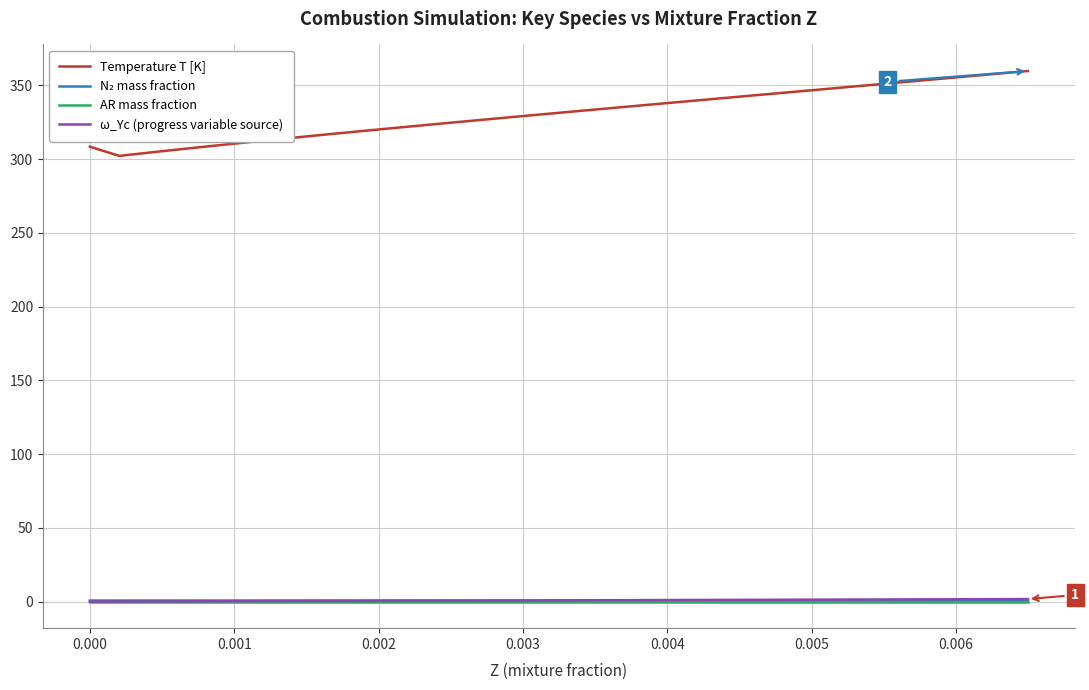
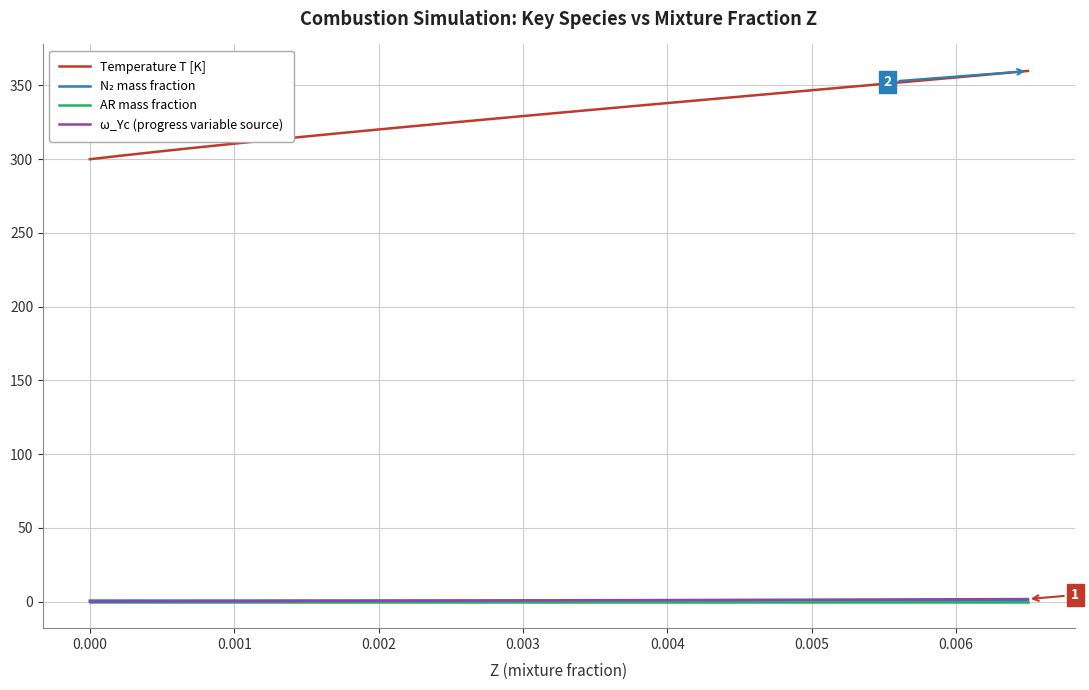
  {
    "Temperature T [K]": {
-     "0.000": 309
+     "0.000": 300
    }
  }
